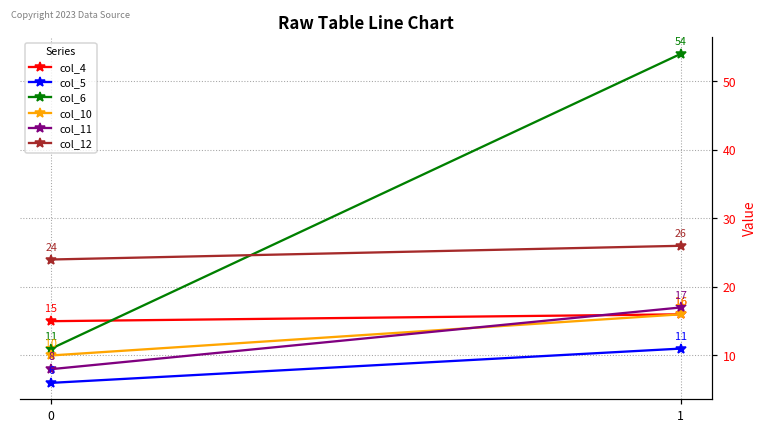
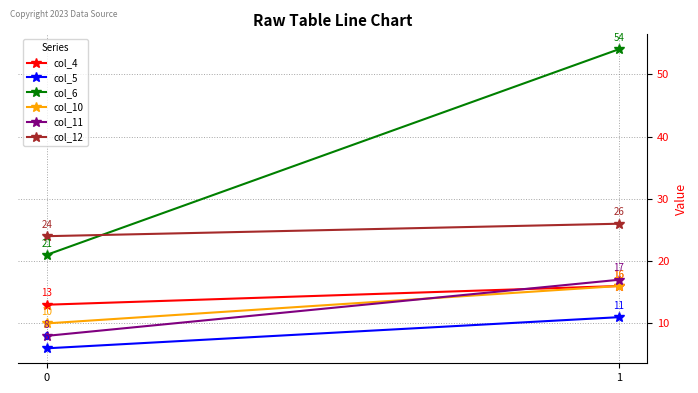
  {
    "col_4": {
-     "0": 15
+     "0": 13
    },
    "col_5": {
      "1": 11
    },
    "col_6": {
-     "0": 11,
+     "0": 21,
      "1": 54
    },
    "col_12": {
      "0": 24,
      "1": 26
    }
  }
